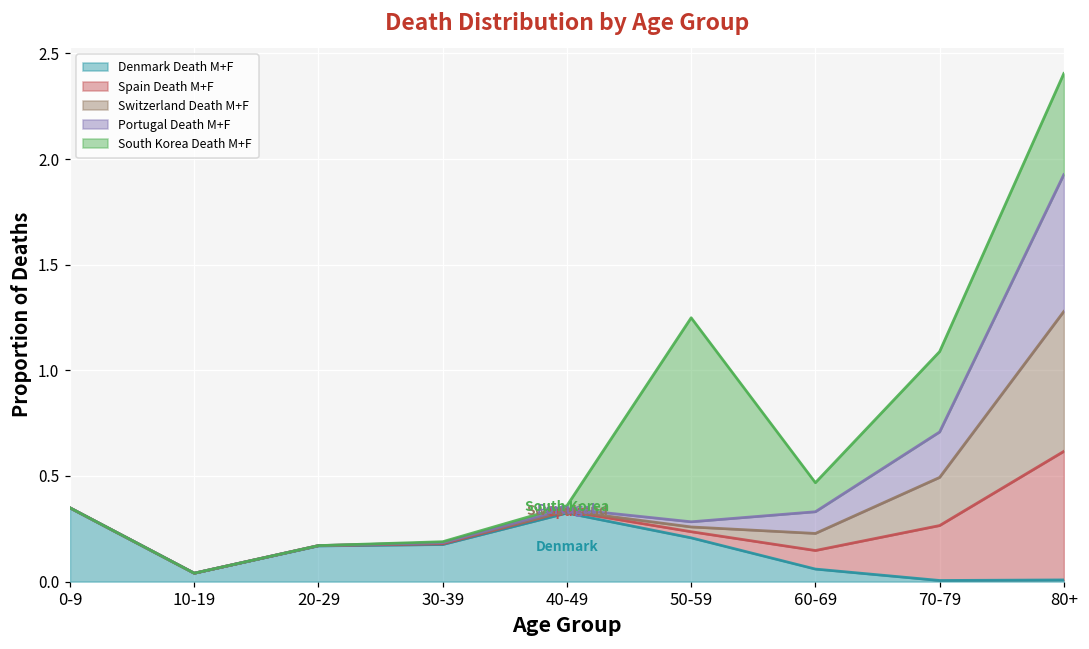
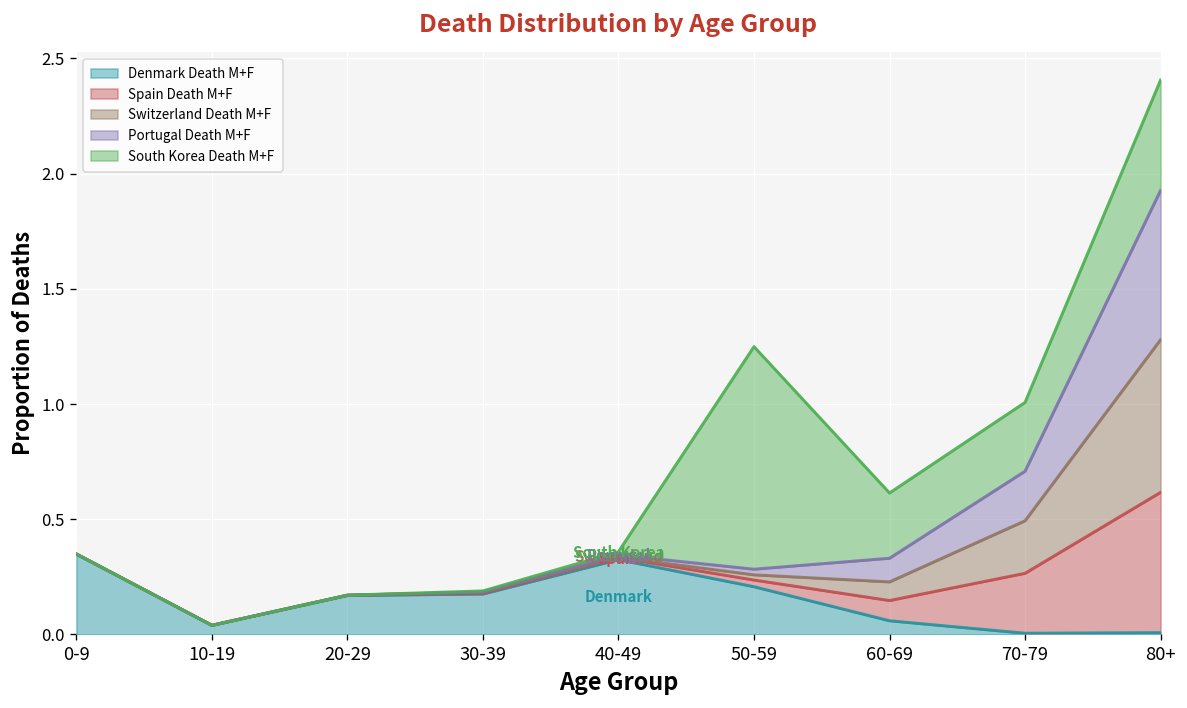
  {
    "Denmark Death M+F": {
      "50-59": 0.21,
      "60-69": 0.06,
      "70-79": 0.01,
      "80+": 0.01
    },
    "South Korea Death M+F": {
      "40-49": 0.01,
      "50-59": 0.97,
-     "60-69": 0.14,
-     "70-79": 0.38,
+     "60-69": 0.28,
+     "70-79": 0.30,
      "80+": 0.48
    }
  }
